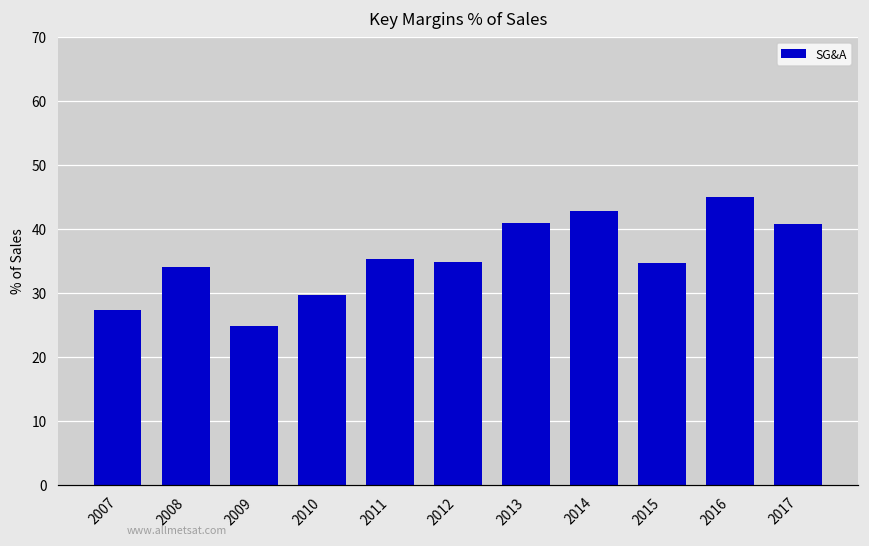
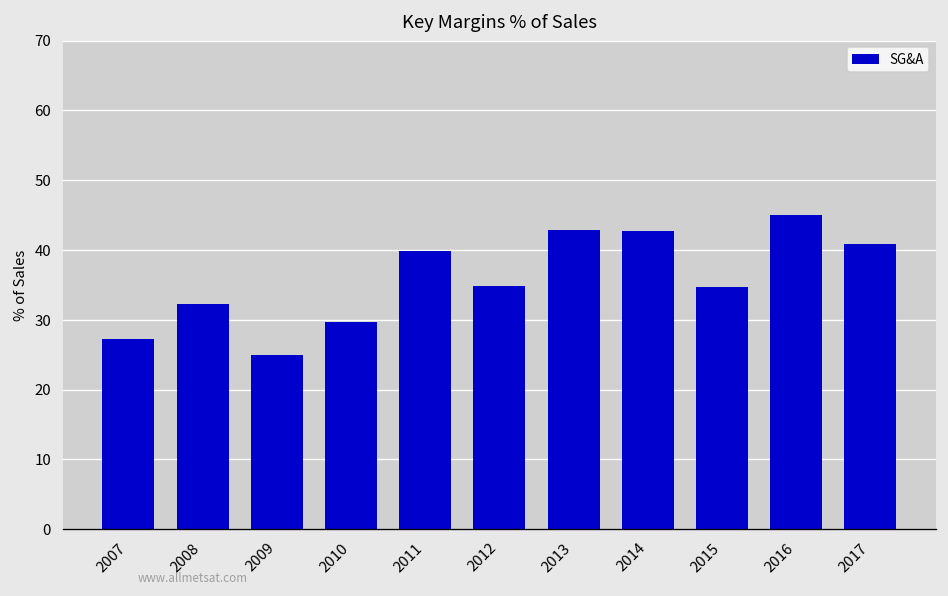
  {
    "2007": 27,
-   "2008": 34,
+   "2008": 32,
    "2009": 25,
    "2010": 30,
-   "2011": 35,
+   "2011": 40,
    "2012": 35,
-   "2013": 41,
+   "2013": 43,
    "2014": 43,
    "2015": 35,
    "2016": 45,
    "2017": 41
  }
